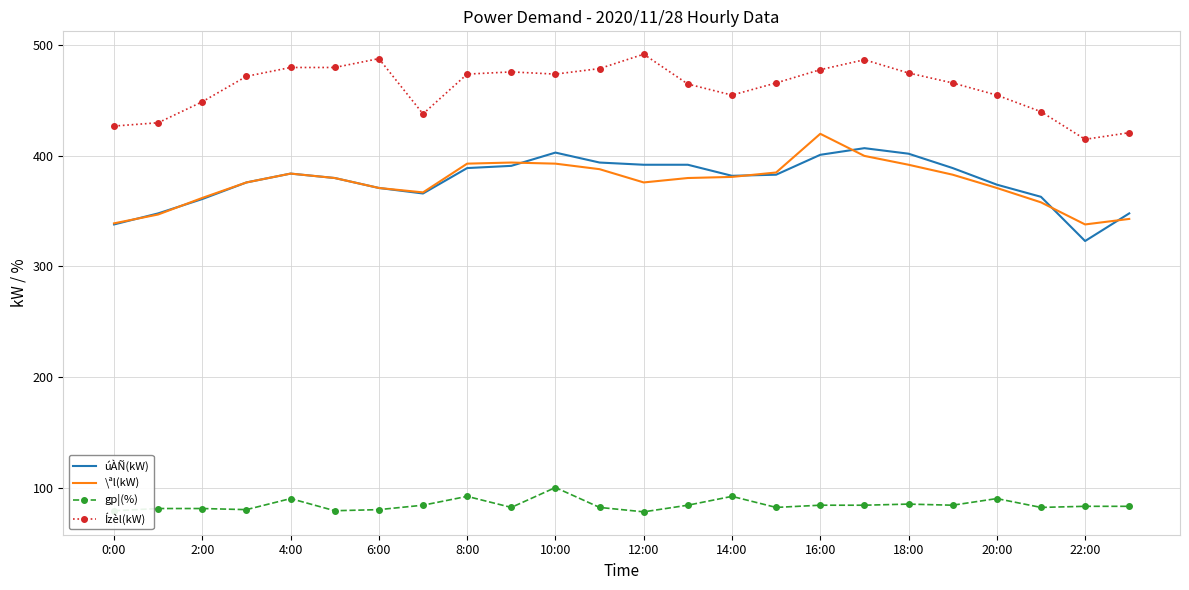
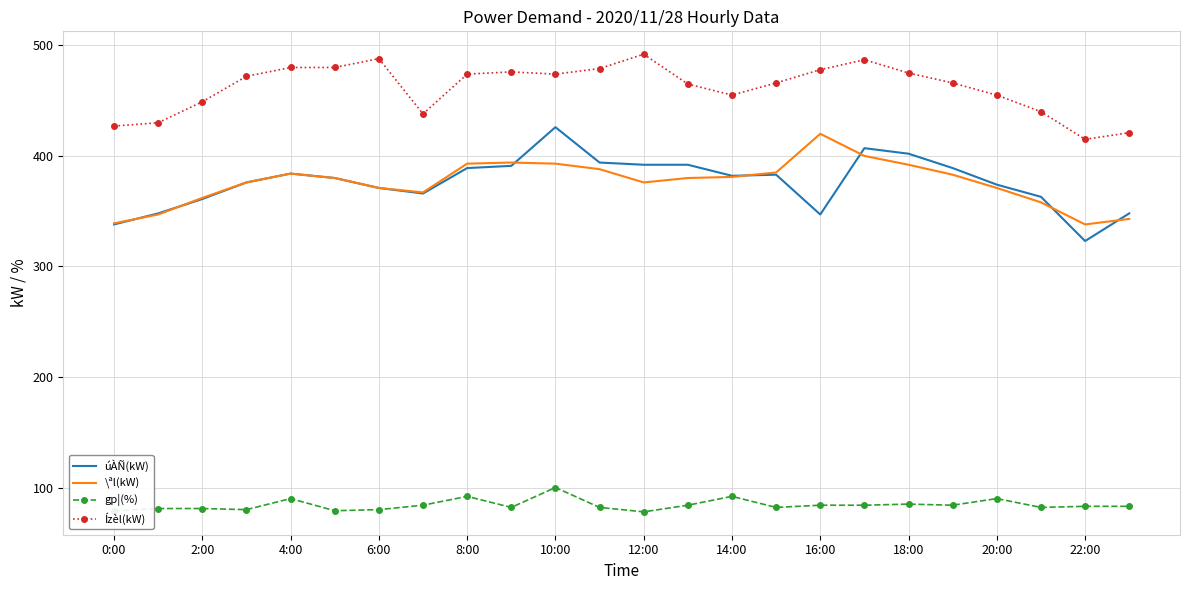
  {
    "úÀÑ(kW)": {
      "8:00": 389,
-     "10:00": 403,
+     "10:00": 426,
      "12:00": 392,
-     "16:00": 401,
+     "16:00": 347,
      "18:00": 402,
      "20:00": 374,
      "22:00": 323
    },
    "\\ªl(kW)": {
      "8:00": 393,
      "10:00": 393,
      "12:00": 376,
      "16:00": 420,
      "18:00": 392,
      "20:00": 371,
      "22:00": 338
    },
    "gp¦(%)": {
      "2:00": 81,
      "4:00": 90,
      "6:00": 80,
      "8:00": 92,
      "10:00": 100,
      "12:00": 78,
      "14:00": 92,
      "16:00": 84,
      "18:00": 85,
      "20:00": 90,
      "22:00": 83
    },
    "Ízèl(kW)": {
      "0:00": 427,
      "2:00": 449,
      "4:00": 480,
      "6:00": 488,
      "8:00": 474,
      "10:00": 474,
      "12:00": 492,
      "14:00": 455,
      "16:00": 478,
      "18:00": 475,
      "20:00": 455,
      "22:00": 415
    }
  }
